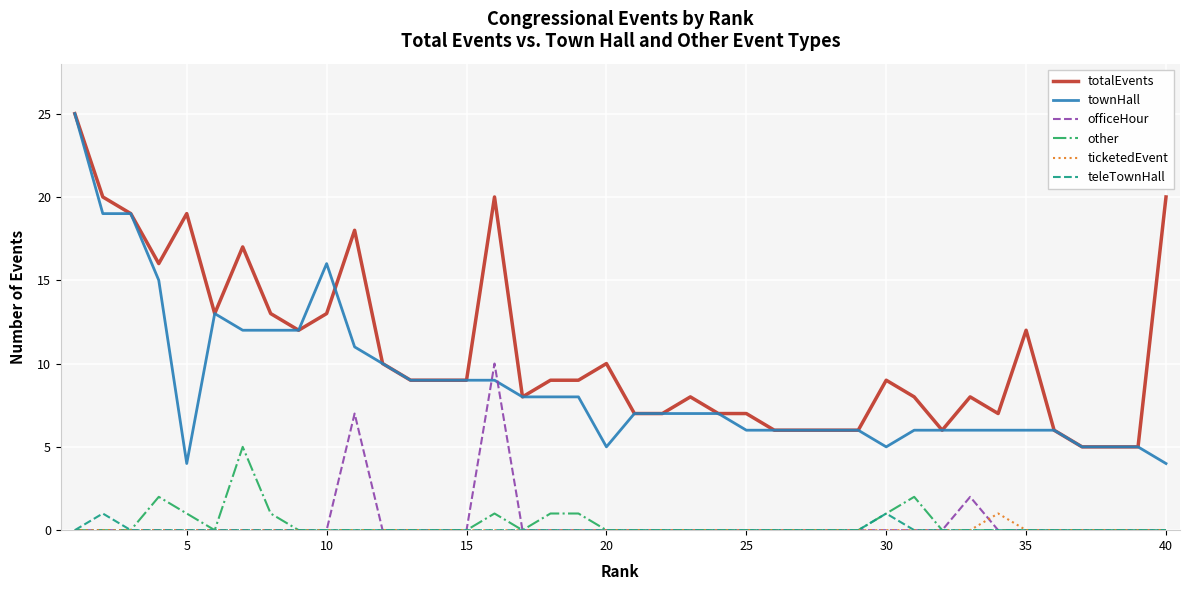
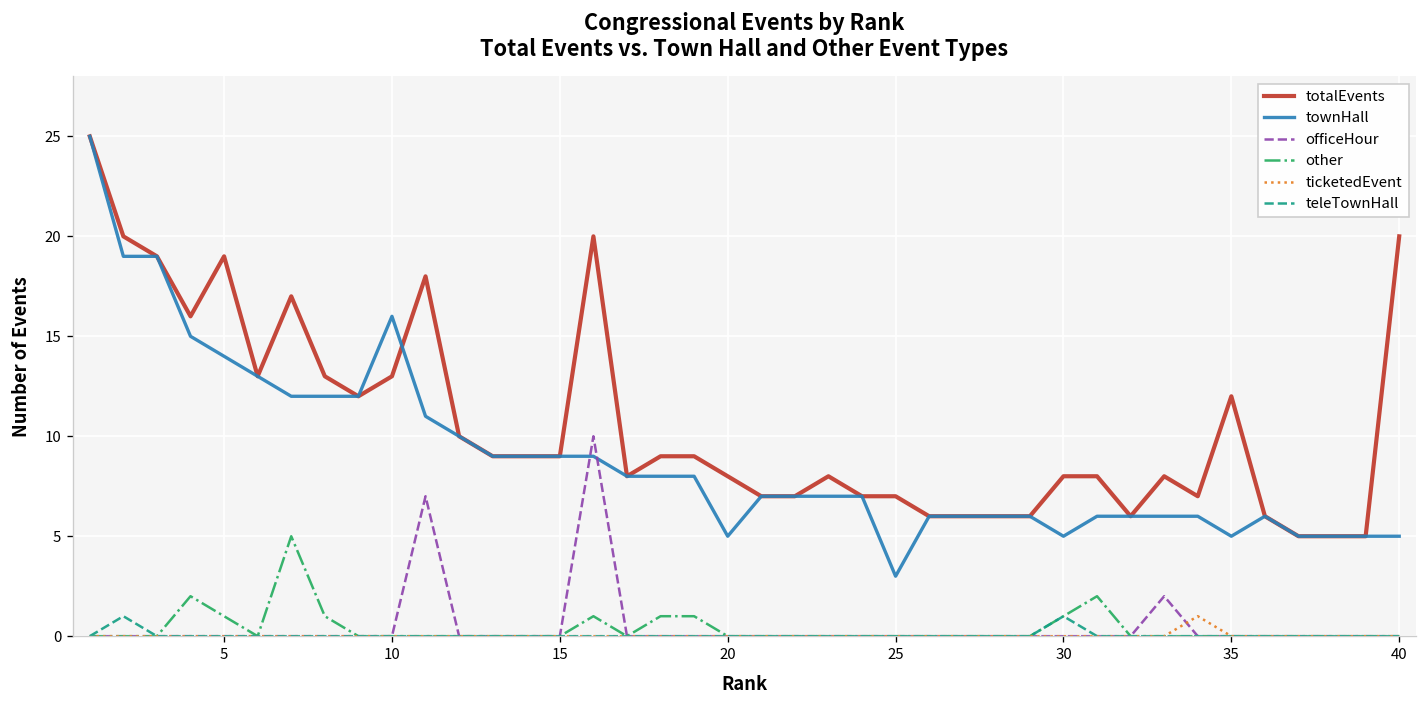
  {
    "totalEvents": {
      "5": 19,
      "10": 13,
-     "20": 10,
+     "20": 8,
      "25": 7,
-     "30": 9,
+     "30": 8,
      "35": 12,
      "40": 20
    },
    "townHall": {
-     "5": 4,
+     "5": 14,
      "10": 16,
      "20": 5,
-     "25": 6,
+     "25": 3,
      "30": 5,
-     "35": 6,
-     "40": 4
+     "35": 5,
+     "40": 5
    }
  }
